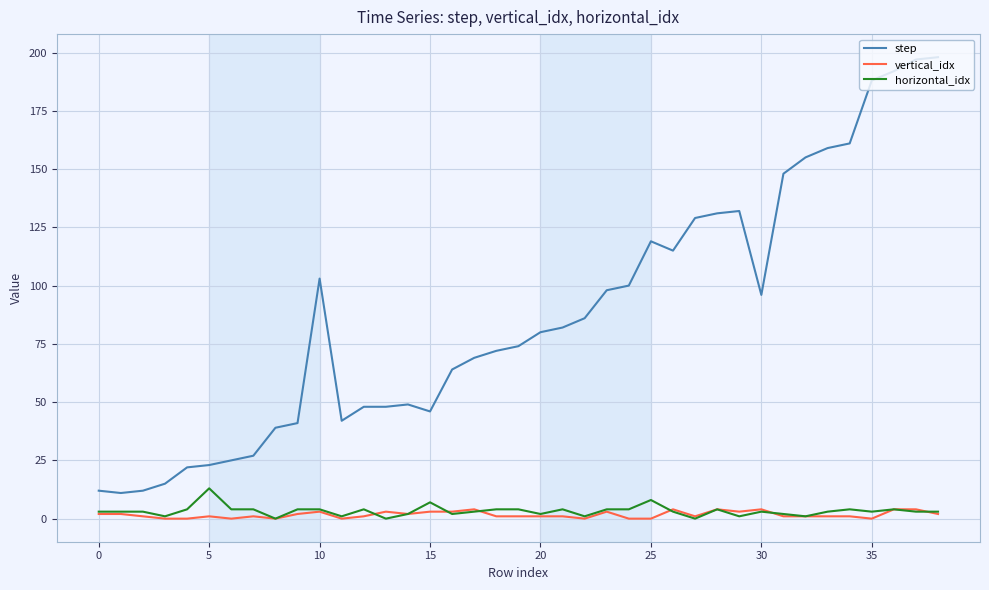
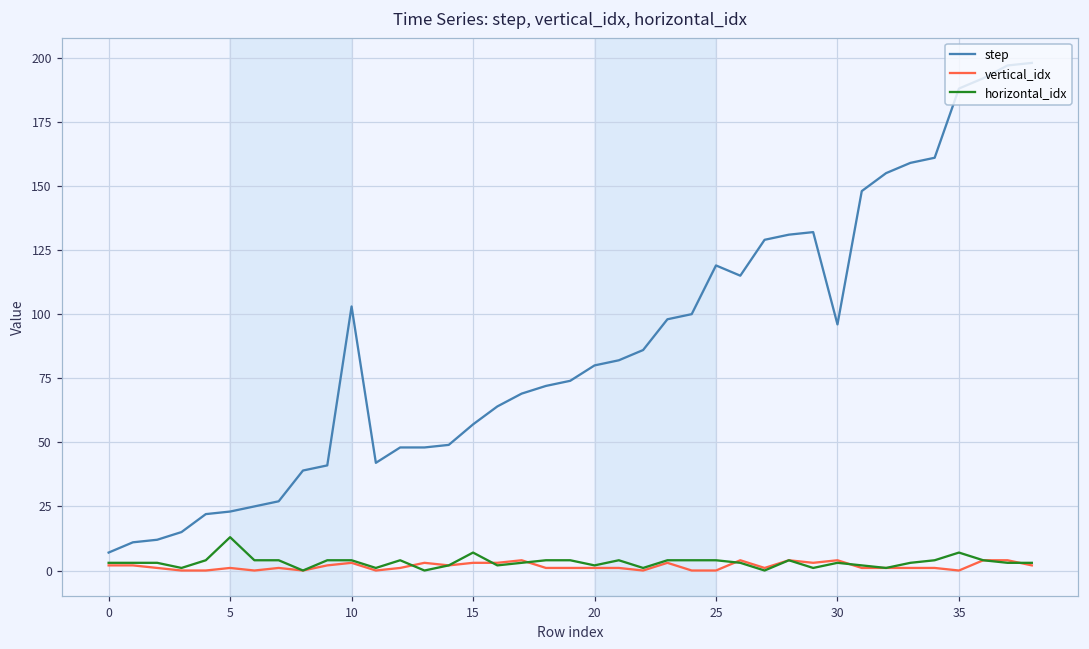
  {
    "step": {
-     "0": 12,
+     "0": 7,
      "5": 23,
      "10": 103,
-     "15": 46,
+     "15": 57,
      "20": 80,
      "25": 119,
      "30": 96
    },
    "vertical_idx": {
      "5": 1,
      "15": 3,
      "25": 0,
      "35": 0
    },
    "horizontal_idx": {
      "5": 13,
      "15": 7,
-     "25": 8,
-     "35": 3
+     "25": 4,
+     "35": 7
    }
  }
